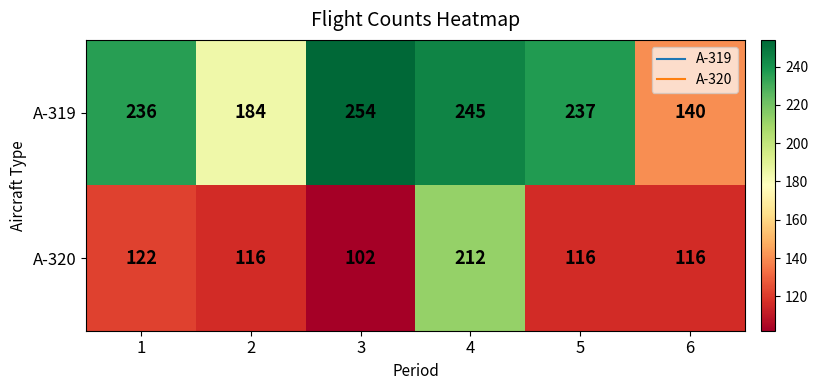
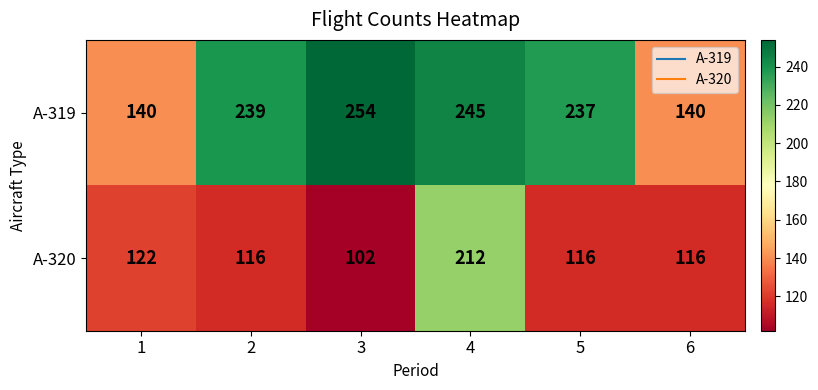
  {
    "А-319": {
-     "1": 236,
-     "2": 184,
+     "1": 140,
+     "2": 239,
      "3": 254,
      "4": 245,
      "5": 237,
      "6": 140
    },
    "А-320": {
      "1": 122,
      "2": 116,
      "3": 102,
      "4": 212,
      "5": 116,
      "6": 116
    }
  }
